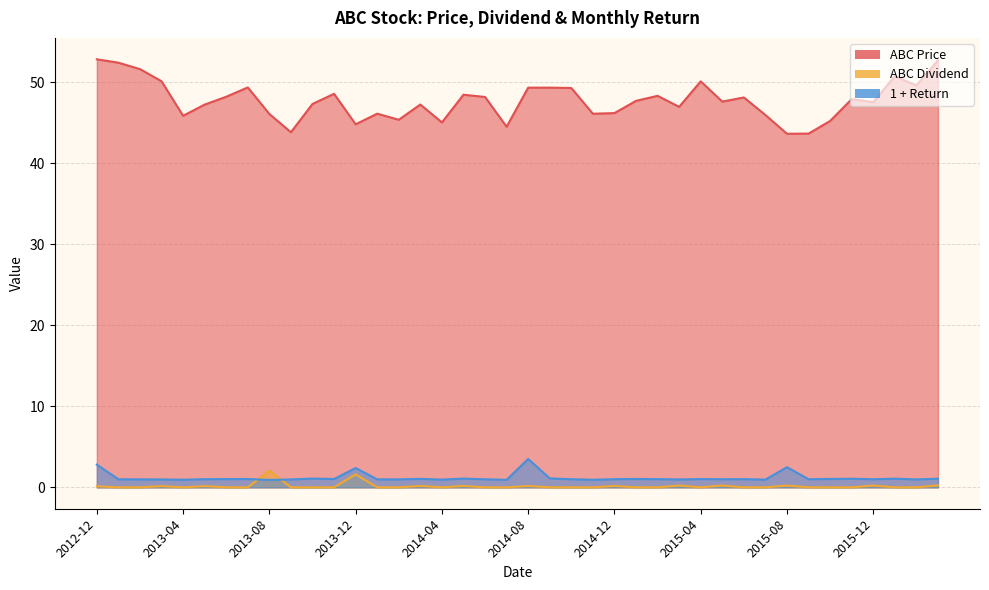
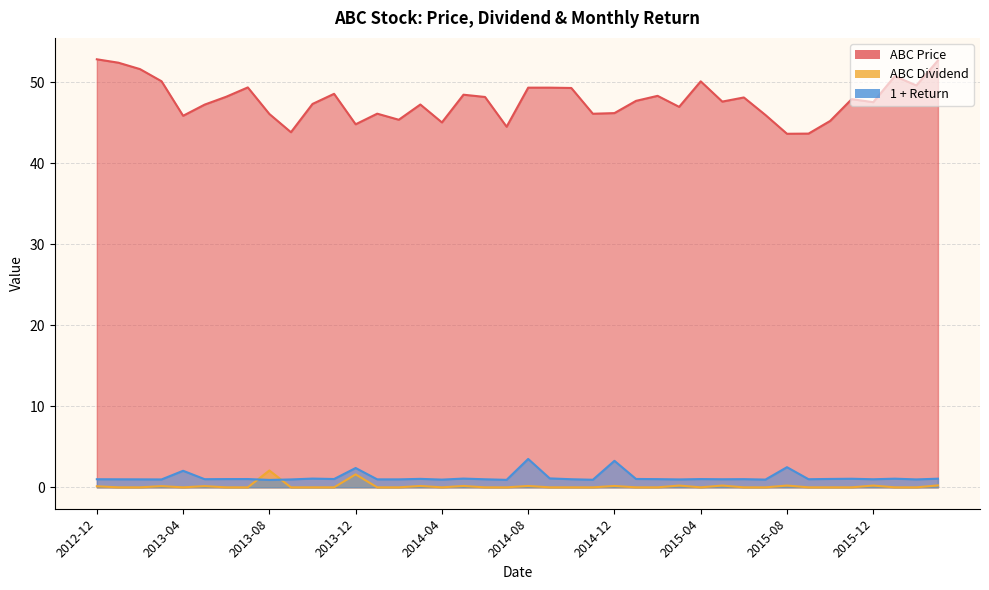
  {
    "ABC Price": {
      "2012-12": 53,
      "2013-04": 46,
      "2013-08": 46,
      "2013-12": 45,
      "2014-04": 45,
      "2014-08": 49,
      "2014-12": 46,
      "2015-04": 50,
      "2015-08": 44
    },
    "ABC Dividend": {
      "2012-12": 0,
      "2013-04": 0,
      "2013-08": 2,
      "2013-12": 2,
      "2014-04": 0,
      "2014-08": 0,
      "2014-12": 0,
      "2015-04": 0,
      "2015-08": 0,
      "2015-12": 0
    },
    "1 + Return": {
-     "2012-12": 3,
-     "2013-04": 1,
+     "2012-12": 1,
+     "2013-04": 2,
      "2013-08": 1,
      "2013-12": 2,
      "2014-04": 1,
      "2014-08": 4,
-     "2014-12": 1,
+     "2014-12": 3,
      "2015-04": 1,
      "2015-08": 2,
      "2015-12": 1
    }
  }
